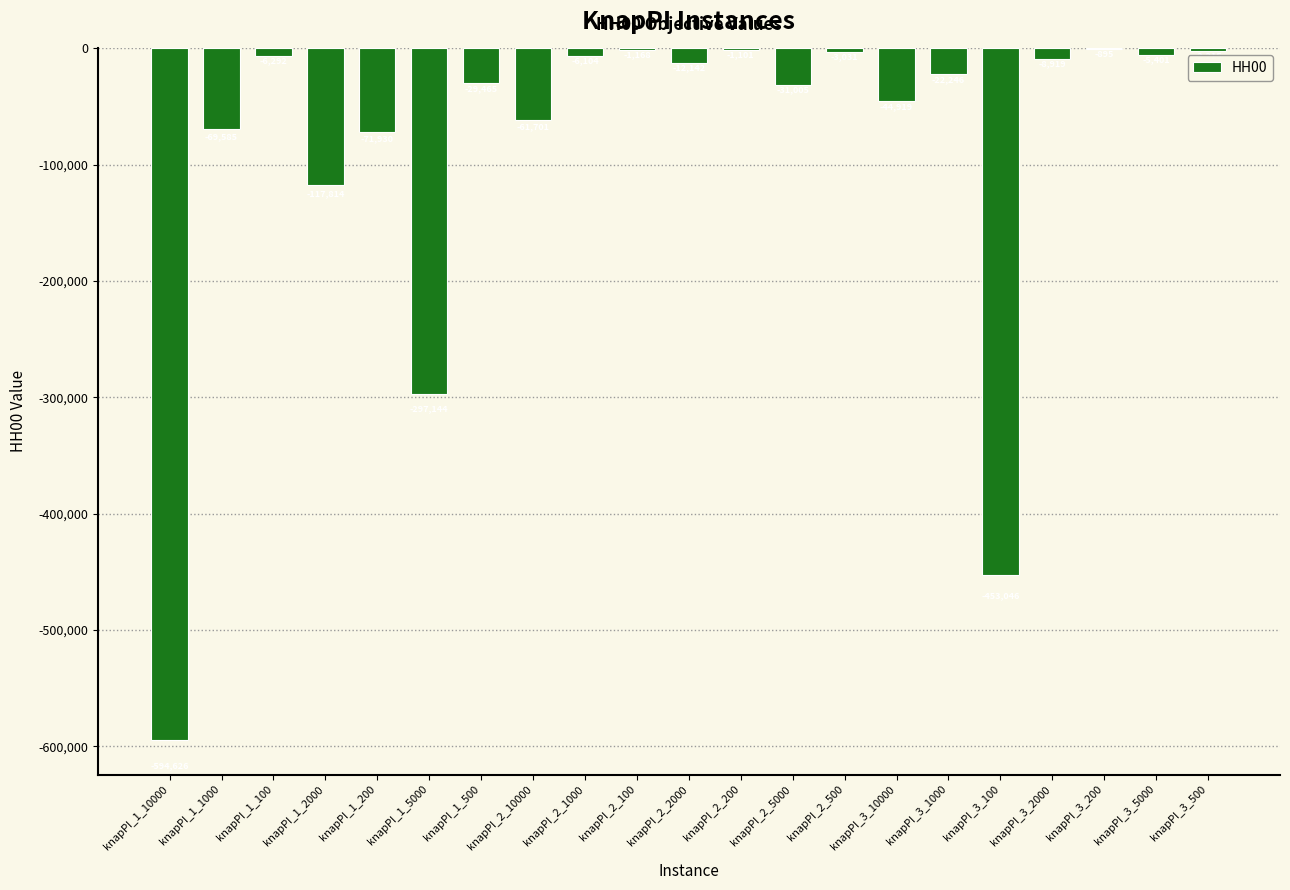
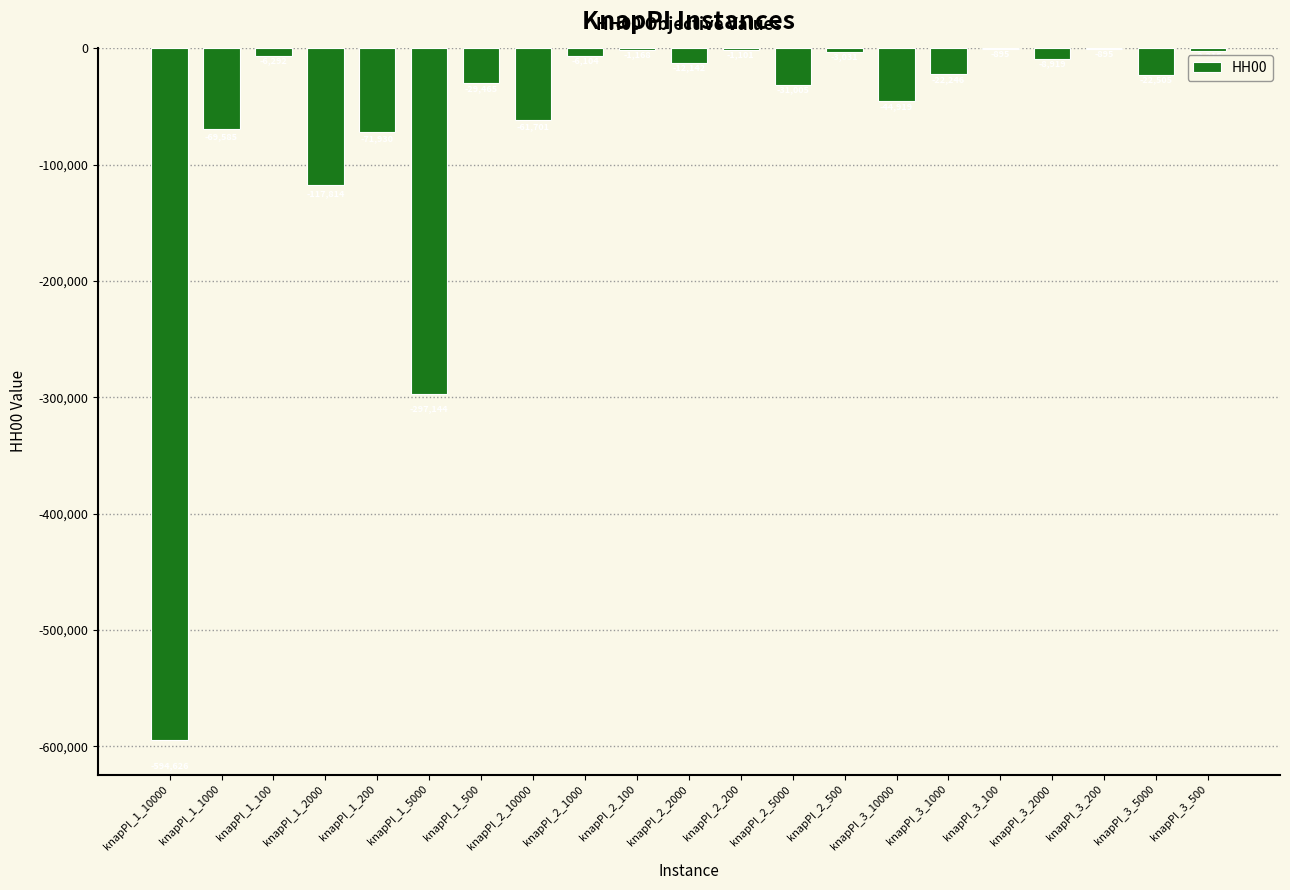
  {
    "knapPI_1_10000": "-595,000",
    "knapPI_1_1000": "-70,000",
    "knapPI_1_100": "-6,000",
    "knapPI_1_2000": "-118,000",
    "knapPI_1_200": "-72,000",
    "knapPI_1_5000": "-297,000",
    "knapPI_1_500": "-29,000",
    "knapPI_2_10000": "-62,000",
    "knapPI_2_1000": "-6,000",
    "knapPI_2_2000": "-12,000",
    "knapPI_2_5000": "-31,000",
    "knapPI_2_500": "-3,000",
    "knapPI_3_10000": "-45,000",
    "knapPI_3_1000": "-22,000",
-   "knapPI_3_100": "-453,000",
+   "knapPI_3_100": "-1,000",
    "knapPI_3_2000": "-9,000",
-   "knapPI_3_5000": "-5,000",
+   "knapPI_3_5000": "-23,000",
    "knapPI_3_500": "-2,000"
  }
